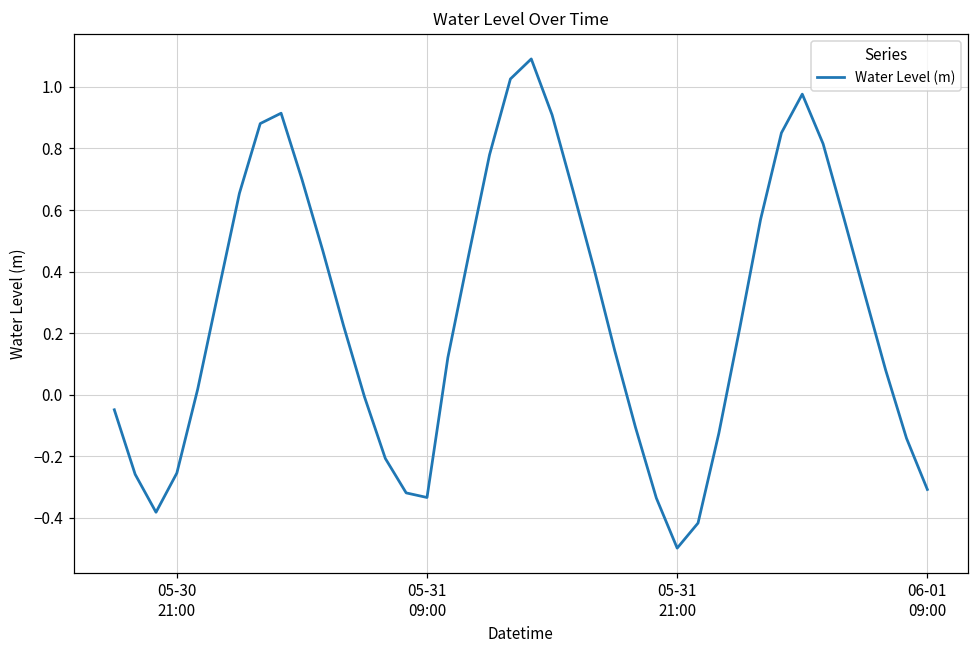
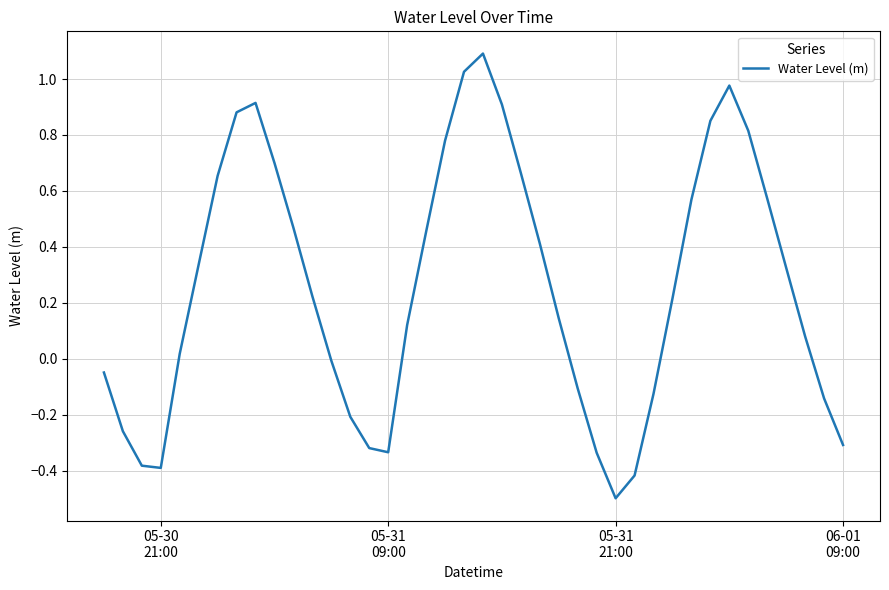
  {
-   "05-30 21:00": -0.25,
+   "05-30 21:00": -0.39,
    "05-31 09:00": -0.33,
    "05-31 21:00": -0.50,
    "06-01 09:00": -0.31
  }
